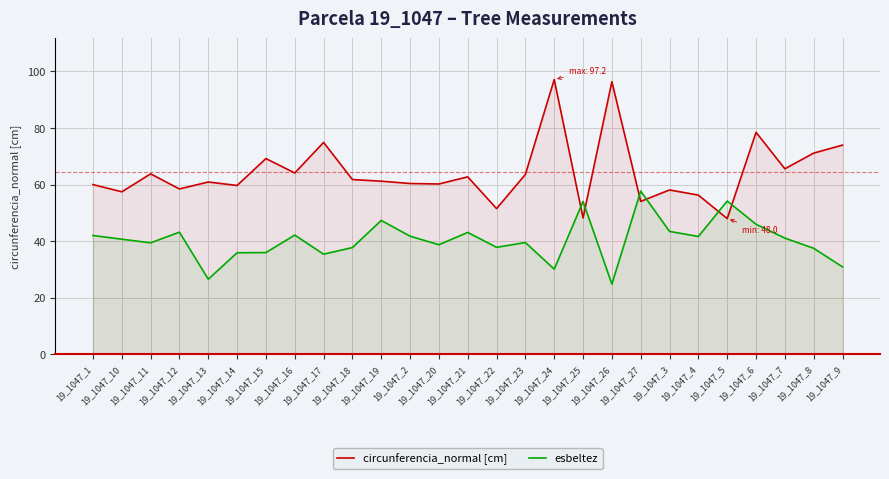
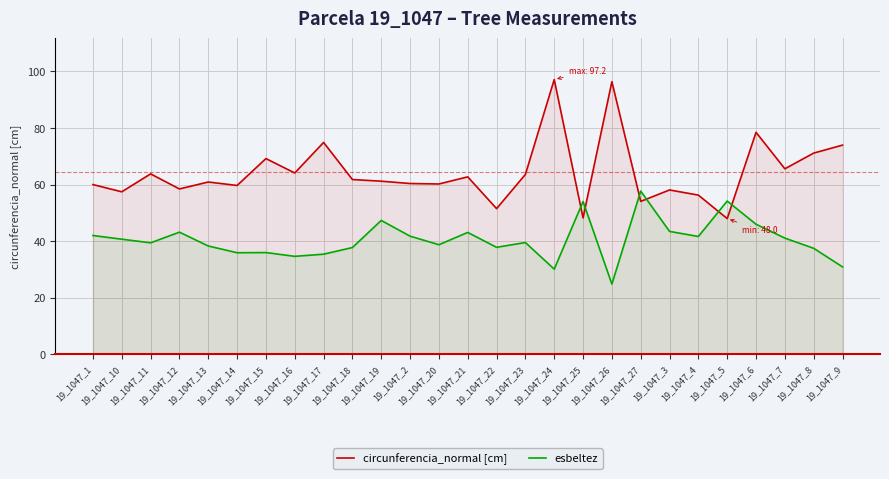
  {
    "circunferencia_normal [cm]": {
      "19_1047_24": 97.2
    },
    "esbeltez": {
      "19_1047_1": 42,
      "19_1047_10": 41,
      "19_1047_11": 39,
      "19_1047_12": 43,
-     "19_1047_13": 27,
+     "19_1047_13": 38,
      "19_1047_14": 36,
      "19_1047_15": 36,
-     "19_1047_16": 42,
+     "19_1047_16": 35,
      "19_1047_17": 35,
      "19_1047_18": 38,
      "19_1047_19": 47,
      "19_1047_2": 42,
      "19_1047_20": 39,
      "19_1047_21": 43,
      "19_1047_22": 38,
      "19_1047_23": 40,
      "19_1047_24": 30,
      "19_1047_25": 54,
      "19_1047_26": 25,
      "19_1047_27": 58,
      "19_1047_3": 43,
      "19_1047_4": 42,
      "19_1047_5": 54,
      "19_1047_7": 41,
      "19_1047_8": 38,
      "19_1047_9": 31
    }
  }
